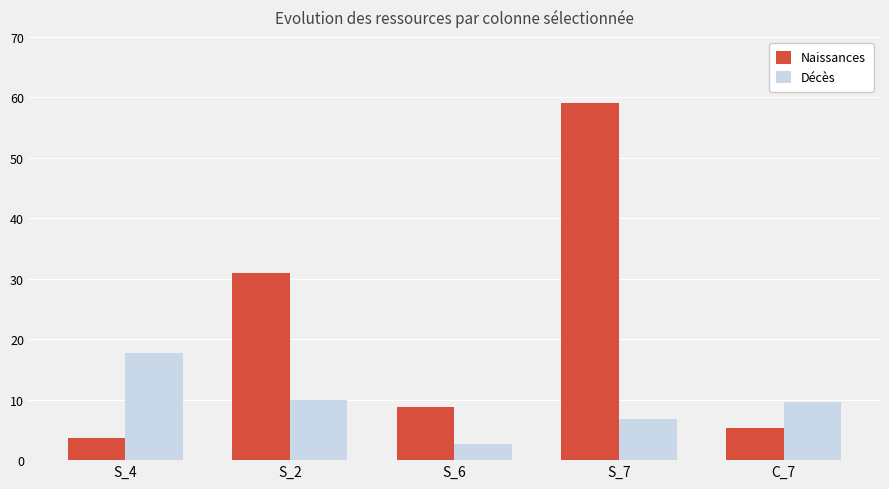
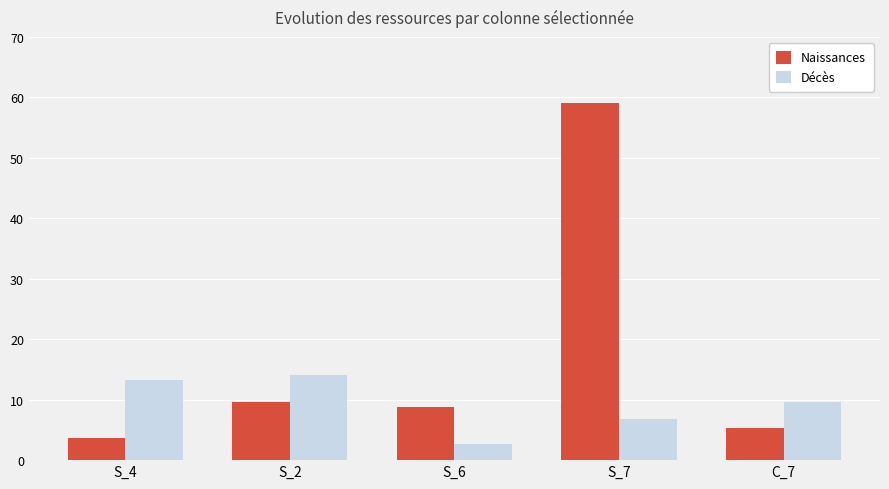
  {
    "Naissances": {
      "S_4": 4,
-     "S_2": 31,
+     "S_2": 10,
      "S_6": 9,
      "S_7": 59,
      "C_7": 5
    },
    "Décès": {
-     "S_4": 18,
-     "S_2": 10,
+     "S_4": 13,
+     "S_2": 14,
      "S_6": 3,
      "S_7": 7,
      "C_7": 10
    }
  }
